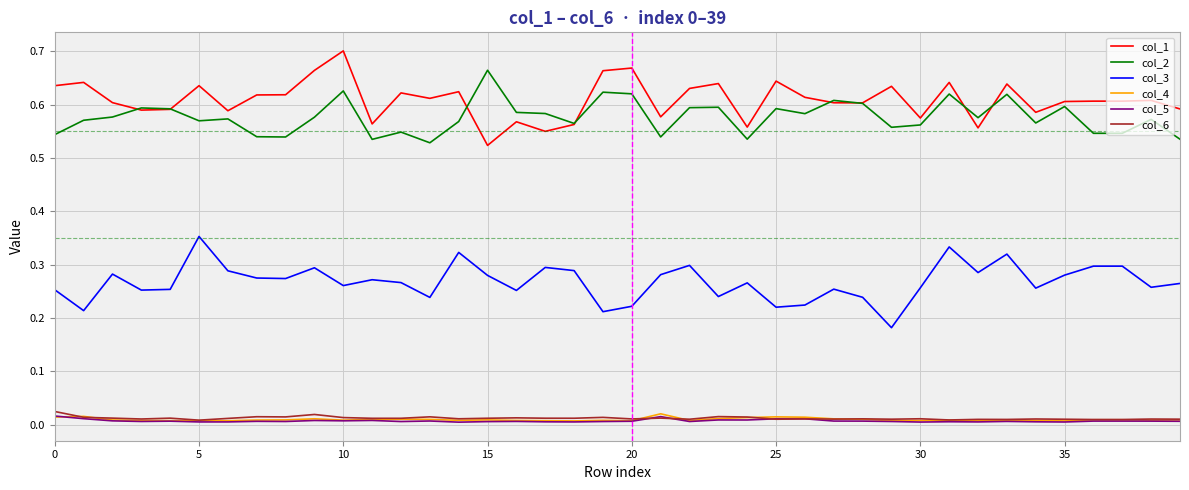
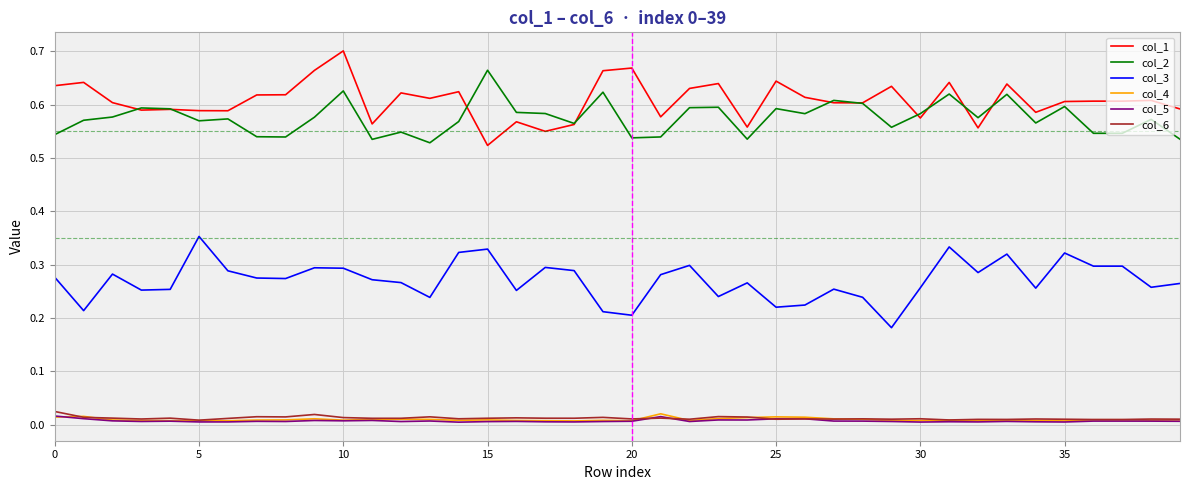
  {
    "col_1": {
      "0": 0.64,
-     "5": 0.64,
+     "5": 0.59,
      "10": 0.70,
      "15": 0.52,
      "20": 0.67,
      "25": 0.64,
      "30": 0.57,
      "35": 0.61
    },
    "col_2": {
      "0": 0.54,
      "5": 0.57,
      "10": 0.63,
      "15": 0.66,
-     "20": 0.62,
+     "20": 0.54,
      "25": 0.59,
-     "30": 0.56,
+     "30": 0.58,
      "35": 0.60
    },
    "col_3": {
-     "0": 0.25,
+     "0": 0.28,
      "5": 0.35,
-     "10": 0.26,
-     "15": 0.28,
-     "20": 0.22,
+     "10": 0.29,
+     "15": 0.33,
+     "20": 0.21,
      "25": 0.22,
      "30": 0.26,
-     "35": 0.28
+     "35": 0.32
    },
    "col_6": {
      "0": 0.02,
      "10": 0.01
    }
  }
